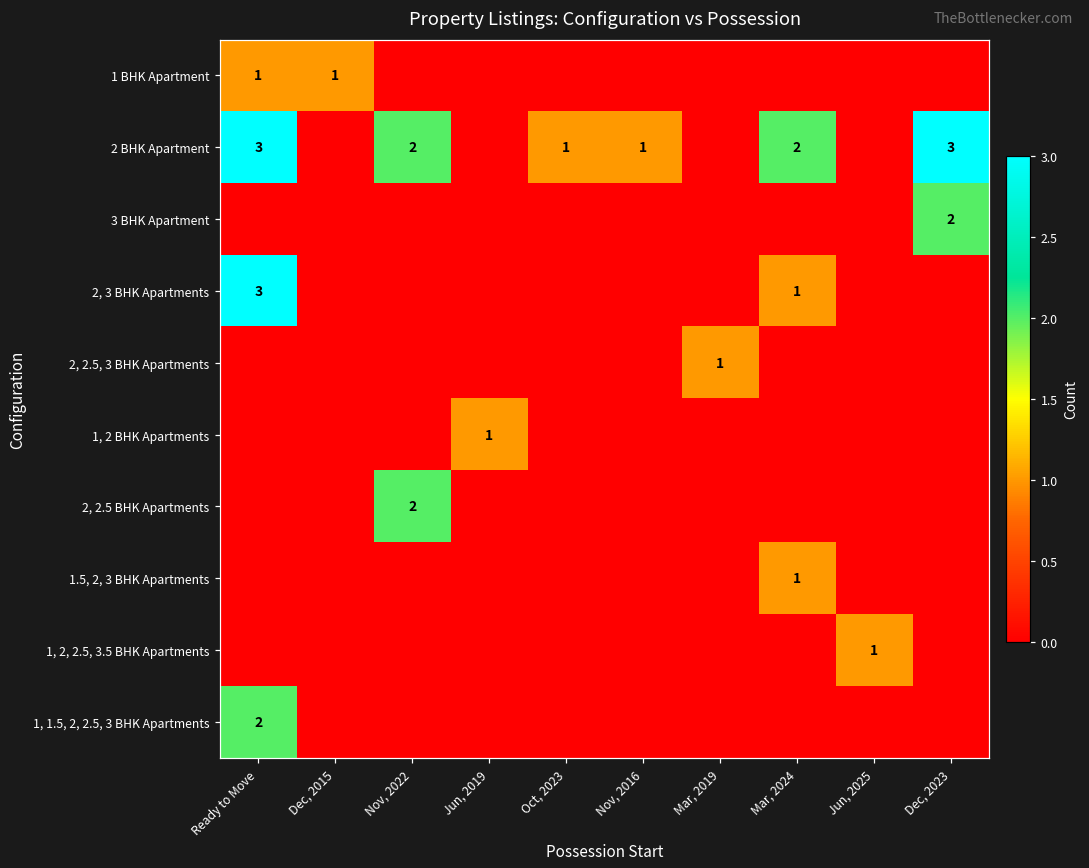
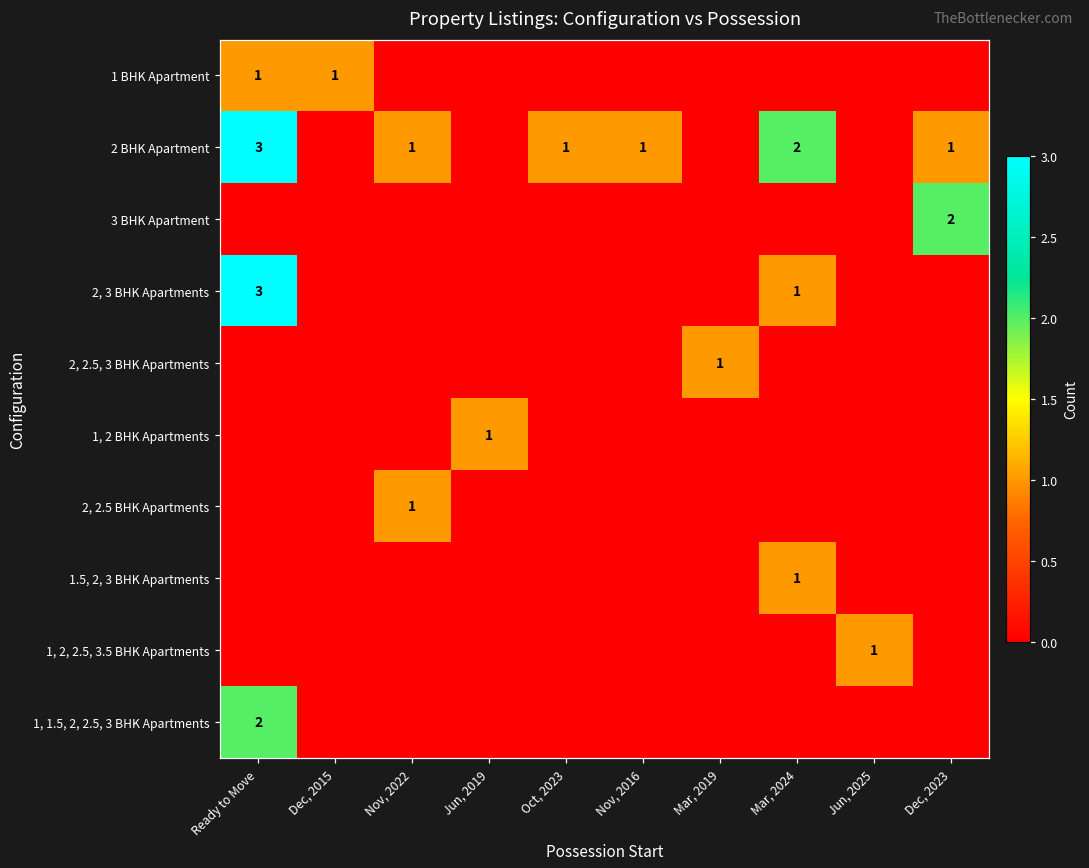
  {
    "1 BHK Apartment": {
      "Ready to Move": 1,
      "Dec, 2015": 1
    },
    "2 BHK Apartment": {
      "Ready to Move": 3,
-     "Nov, 2022": 2,
+     "Nov, 2022": 1,
      "Oct, 2023": 1,
      "Nov, 2016": 1,
      "Mar, 2024": 2,
-     "Dec, 2023": 3
+     "Dec, 2023": 1
    },
    "3 BHK Apartment": {
      "Dec, 2023": 2
    },
    "2, 3 BHK Apartments": {
      "Ready to Move": 3,
      "Mar, 2024": 1
    },
    "2, 2.5, 3 BHK Apartments": {
      "Mar, 2019": 1
    },
    "1, 2 BHK Apartments": {
      "Jun, 2019": 1
    },
    "2, 2.5 BHK Apartments": {
-     "Nov, 2022": 2
+     "Nov, 2022": 1
    },
    "1.5, 2, 3 BHK Apartments": {
      "Mar, 2024": 1
    },
    "1, 2, 2.5, 3.5 BHK Apartments": {
      "Jun, 2025": 1
    },
    "1, 1.5, 2, 2.5, 3 BHK Apartments": {
      "Ready to Move": 2
    }
  }
